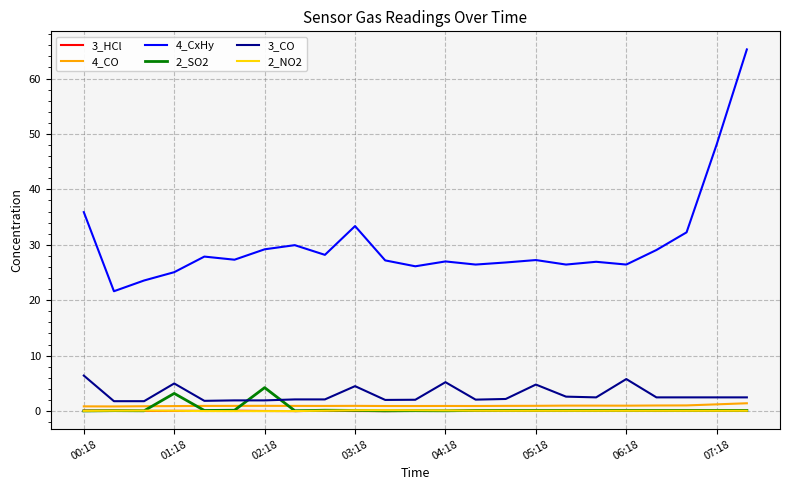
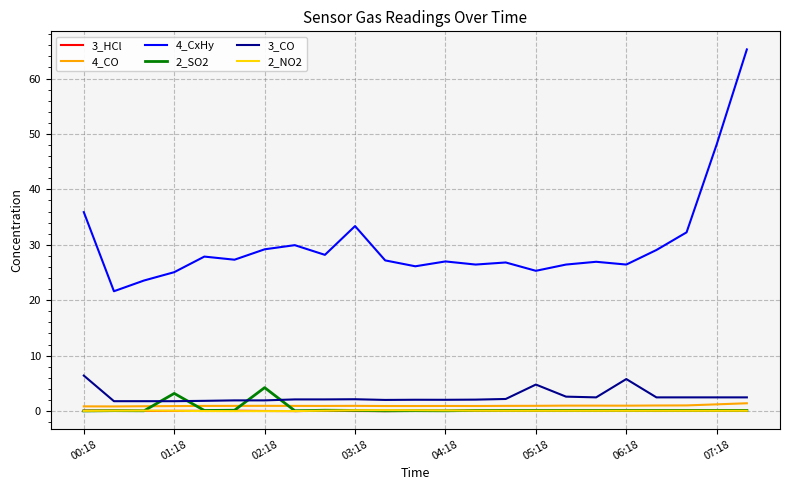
  {
    "4_CxHy": {
      "00:18": 36,
      "01:18": 25,
      "02:18": 29,
      "03:18": 33,
      "04:18": 27,
-     "05:18": 27,
+     "05:18": 25,
      "06:18": 26,
      "07:18": 48
    },
    "2_SO2": {
      "01:18": 3,
      "02:18": 4
    },
    "3_CO": {
      "00:18": 6,
-     "01:18": 5,
+     "01:18": 2,
      "02:18": 2,
-     "03:18": 5,
-     "04:18": 5,
+     "03:18": 2,
+     "04:18": 2,
      "05:18": 5,
      "06:18": 6,
      "07:18": 2
    }
  }
